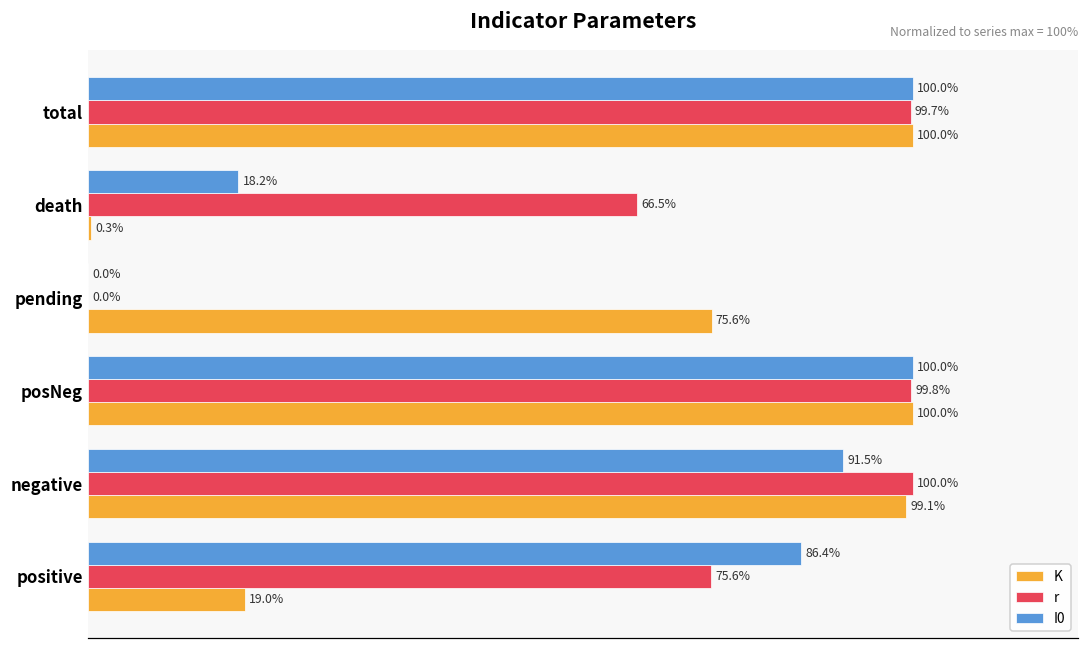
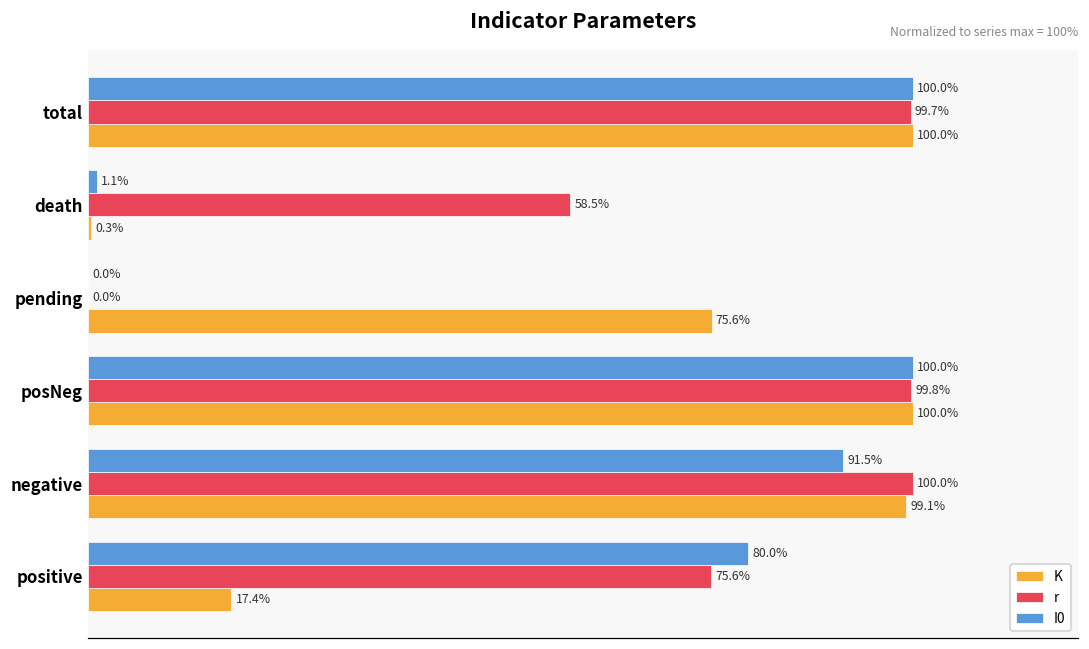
  {
    "K": {
      "total": "100.0%",
      "death": "0.3%",
      "pending": "75.6%",
      "posNeg": "100.0%",
      "negative": "99.1%",
-     "positive": "19.0%"
+     "positive": "17.4%"
    },
    "r": {
      "total": "99.7%",
-     "death": "66.5%",
+     "death": "58.5%",
      "pending": "0.0%",
      "posNeg": "99.8%",
      "negative": "100.0%",
      "positive": "75.6%"
    },
    "I0": {
      "total": "100.0%",
-     "death": "18.2%",
+     "death": "1.1%",
      "pending": "0.0%",
      "posNeg": "100.0%",
      "negative": "91.5%",
-     "positive": "86.4%"
+     "positive": "80.0%"
    }
  }
